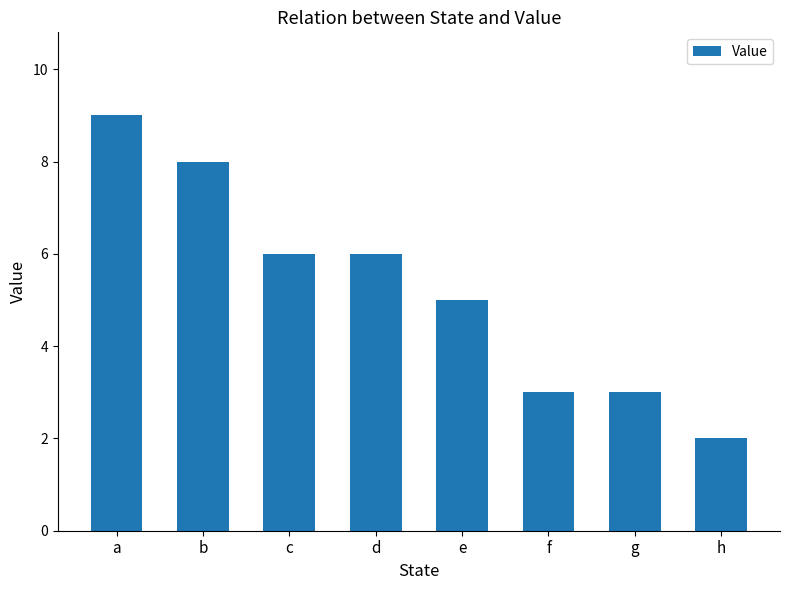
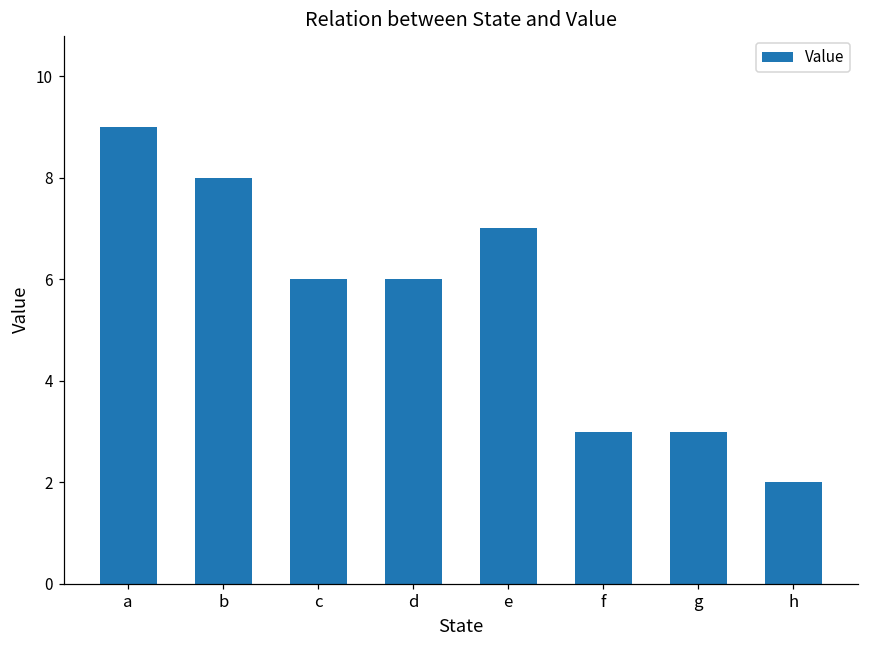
  {
    "a": 9,
    "b": 8,
    "c": 6,
    "d": 6,
-   "e": 5,
+   "e": 7,
    "f": 3,
    "g": 3,
    "h": 2
  }
